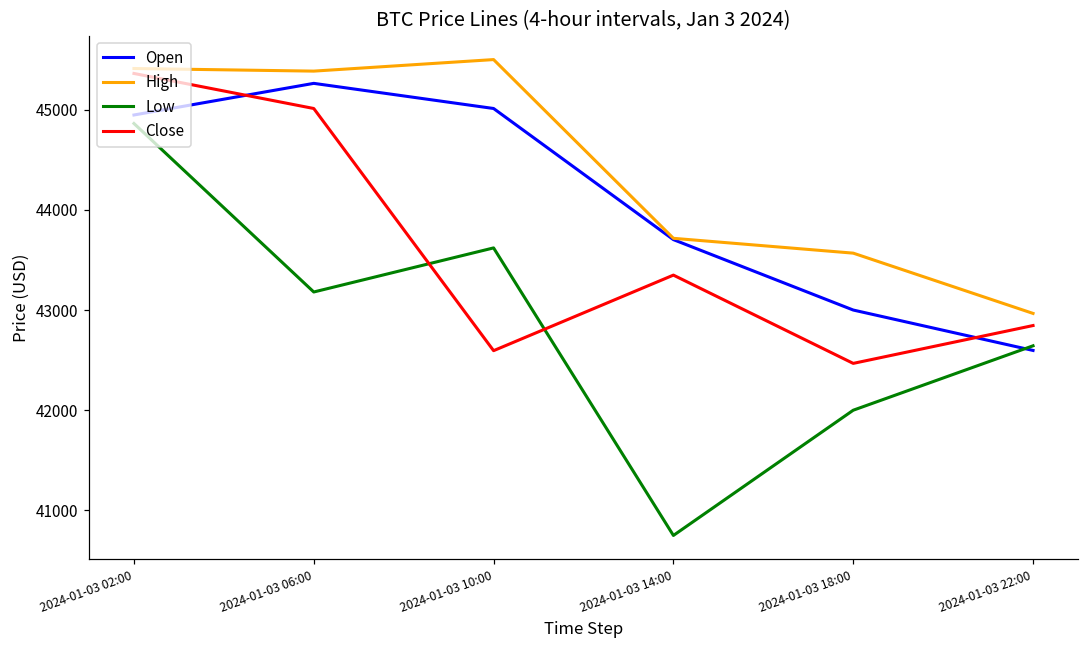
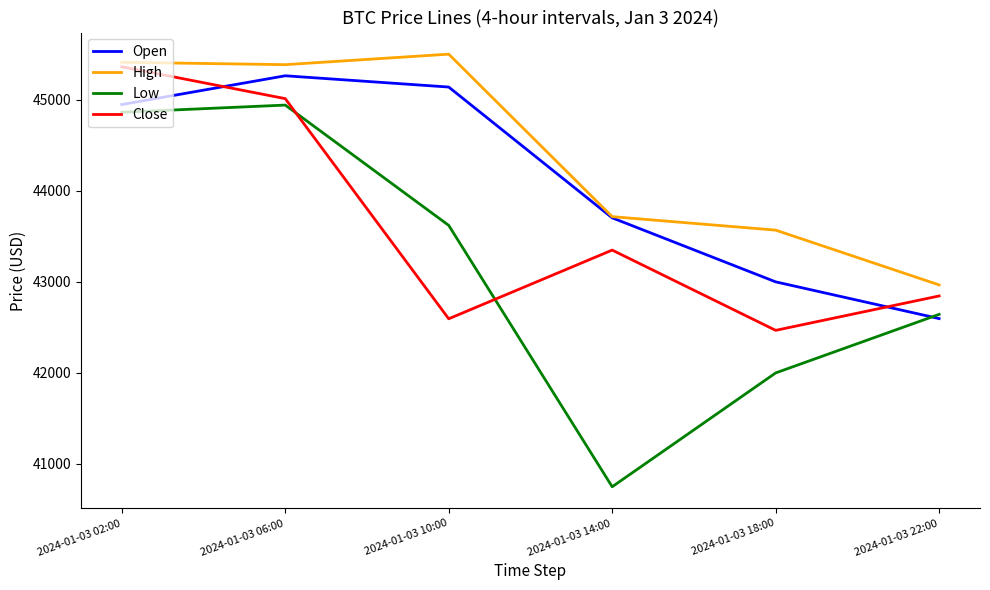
  {
    "Open": {
      "2024-01-03 06:00": 45300,
-     "2024-01-03 10:00": 45000,
+     "2024-01-03 10:00": 45100,
      "2024-01-03 18:00": 43000,
      "2024-01-03 22:00": 42600
    },
    "High": {
      "2024-01-03 06:00": 45400,
      "2024-01-03 10:00": 45500,
      "2024-01-03 18:00": 43600,
      "2024-01-03 22:00": 43000
    },
    "Low": {
-     "2024-01-03 06:00": 43200,
+     "2024-01-03 06:00": 44900,
      "2024-01-03 10:00": 43600,
      "2024-01-03 14:00": 40800,
      "2024-01-03 18:00": 42000,
      "2024-01-03 22:00": 42600
    },
    "Close": {
      "2024-01-03 06:00": 45000,
      "2024-01-03 10:00": 42600,
      "2024-01-03 14:00": 43300,
      "2024-01-03 18:00": 42500,
      "2024-01-03 22:00": 42800
    }
  }
